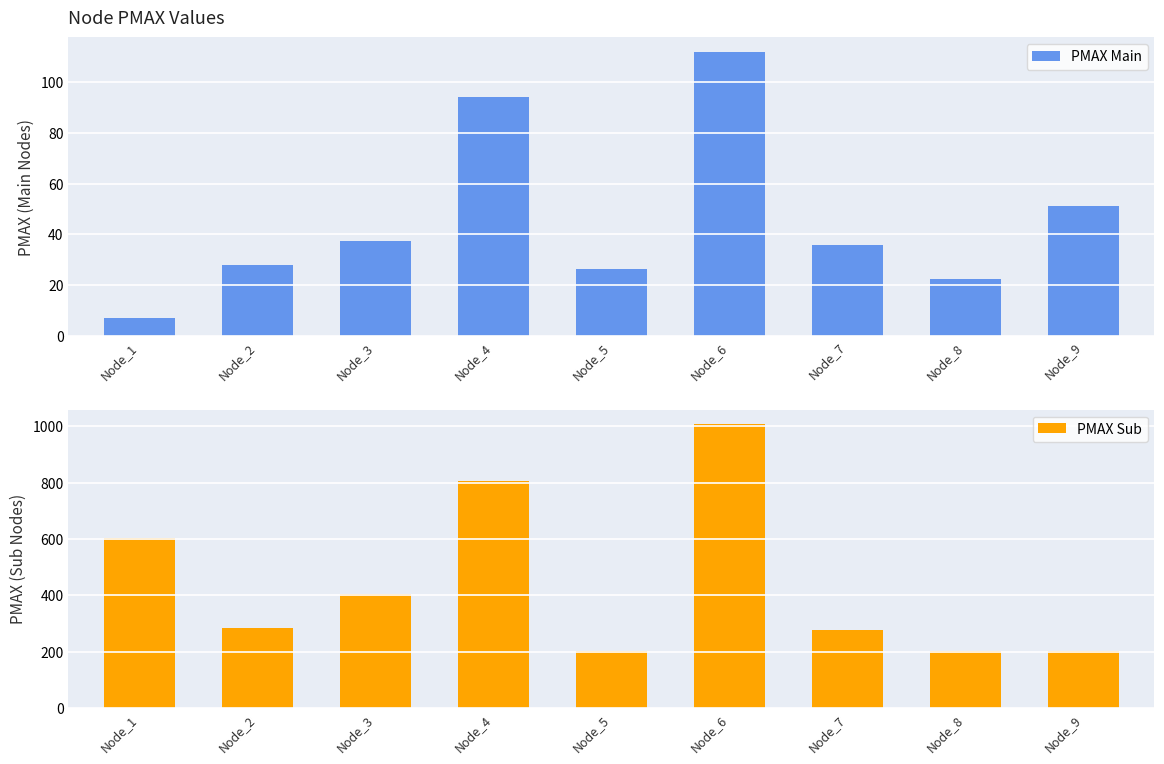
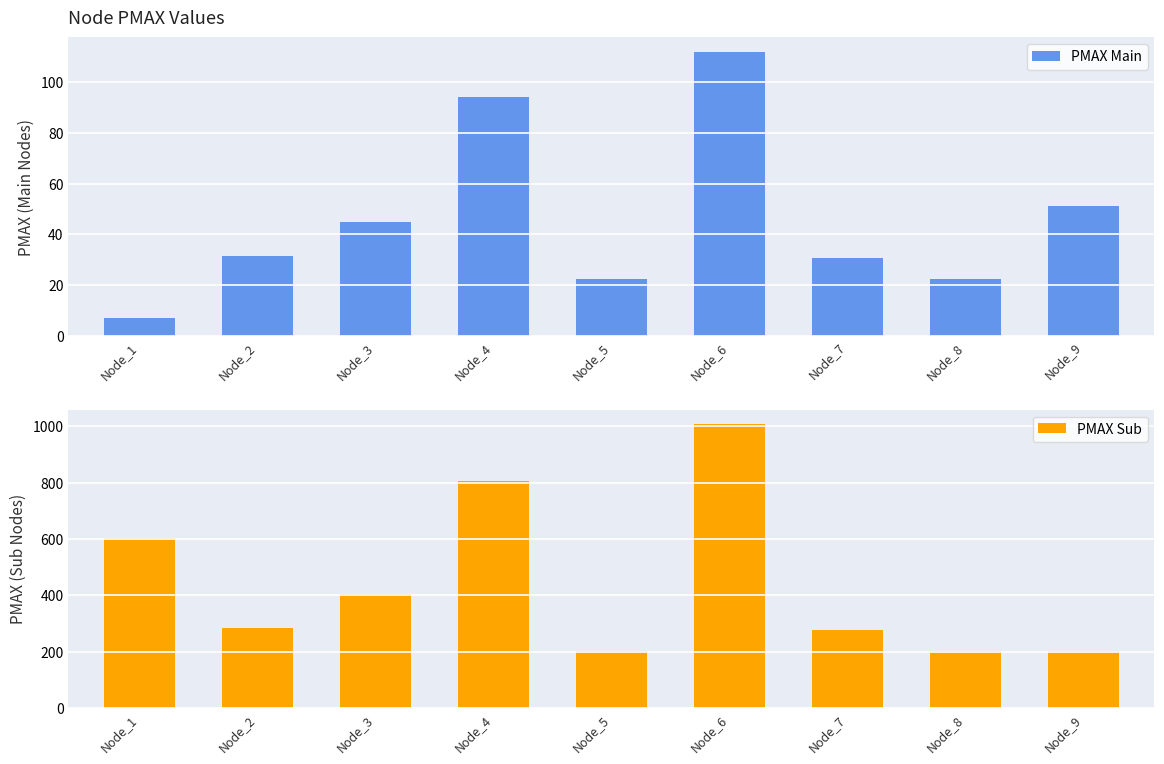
  {
    "Node PMAX Values": {
      "Node_1": 7,
-     "Node_2": 28,
-     "Node_3": 37,
+     "Node_2": 31,
+     "Node_3": 45,
      "Node_4": 94,
-     "Node_5": 27,
+     "Node_5": 22,
      "Node_6": 112,
-     "Node_7": 36,
+     "Node_7": 31,
      "Node_8": 22,
      "Node_9": 51
    }
  }
